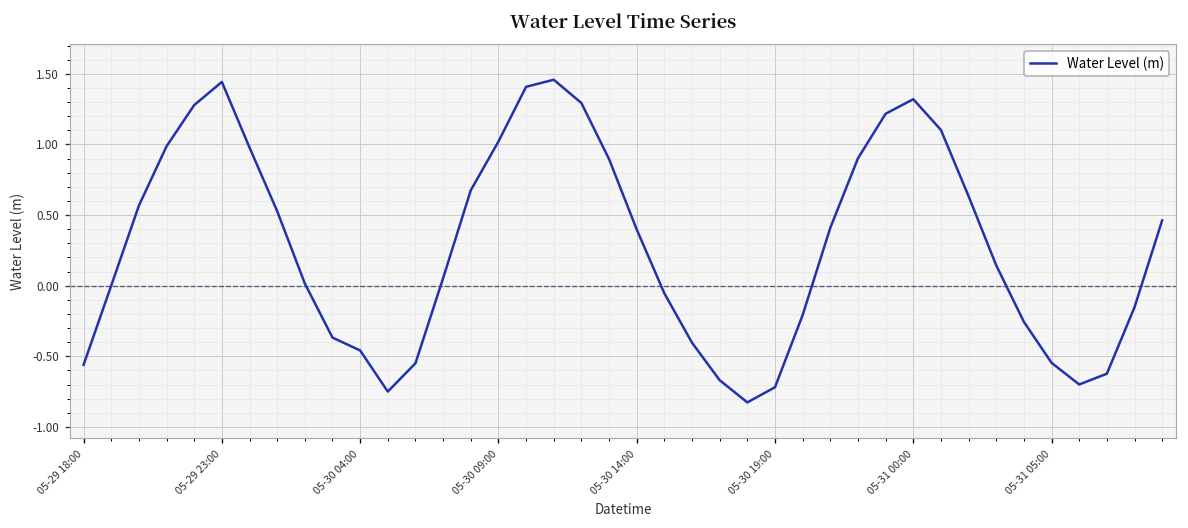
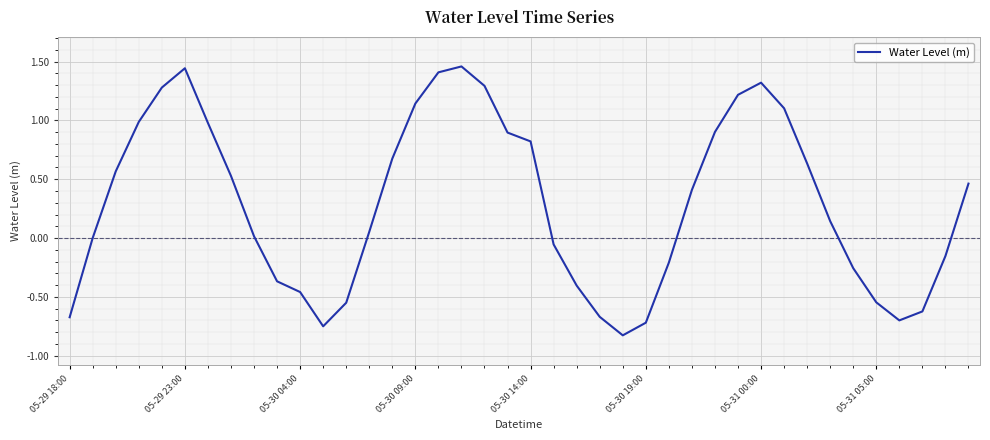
  {
-   "05-29 18:00": -0.56,
+   "05-29 18:00": -0.67,
    "05-29 23:00": 1.44,
    "05-30 04:00": -0.46,
-   "05-30 09:00": 1.02,
-   "05-30 14:00": 0.40,
+   "05-30 09:00": 1.14,
+   "05-30 14:00": 0.82,
    "05-30 19:00": -0.72,
    "05-31 00:00": 1.32,
    "05-31 05:00": -0.55
  }
